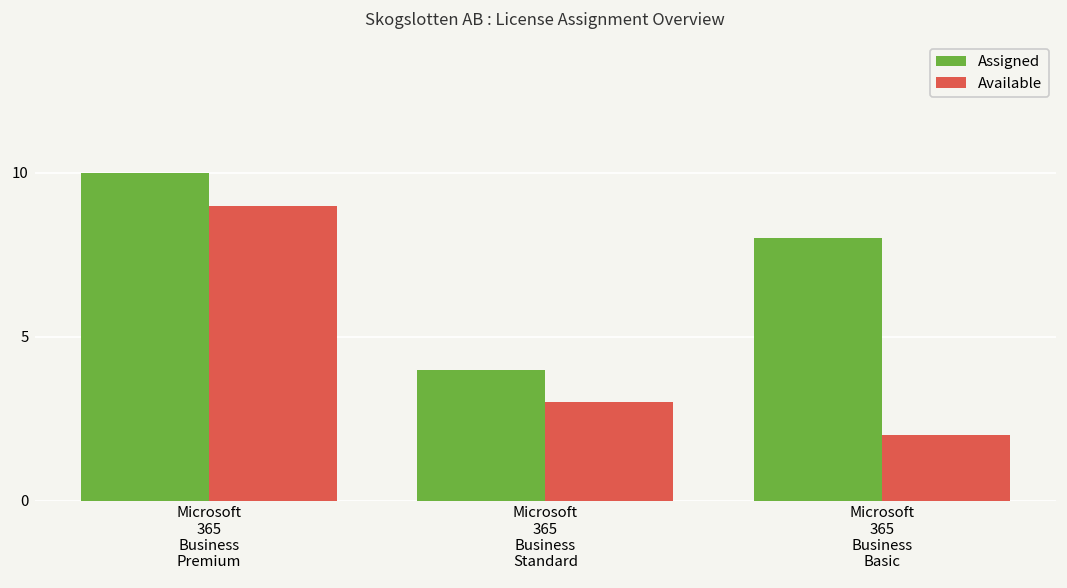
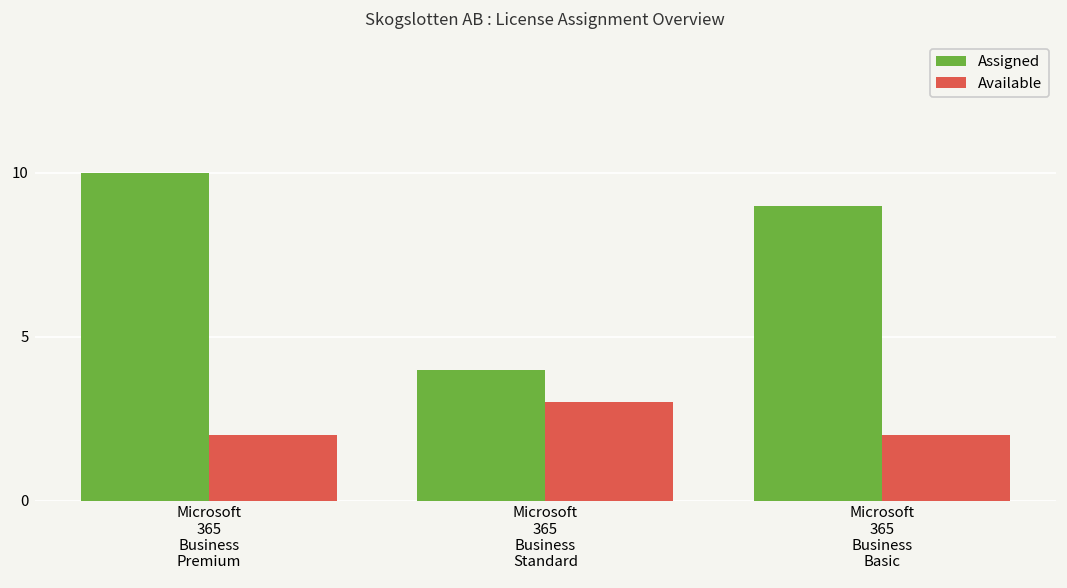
  {
    "Assigned": {
      "Microsoft 365 Business Premium": 10,
      "Microsoft 365 Business Standard": 4,
-     "Microsoft 365 Business Basic": 8
+     "Microsoft 365 Business Basic": 9
    },
    "Available": {
-     "Microsoft 365 Business Premium": 9,
+     "Microsoft 365 Business Premium": 2,
      "Microsoft 365 Business Standard": 3,
      "Microsoft 365 Business Basic": 2
    }
  }
